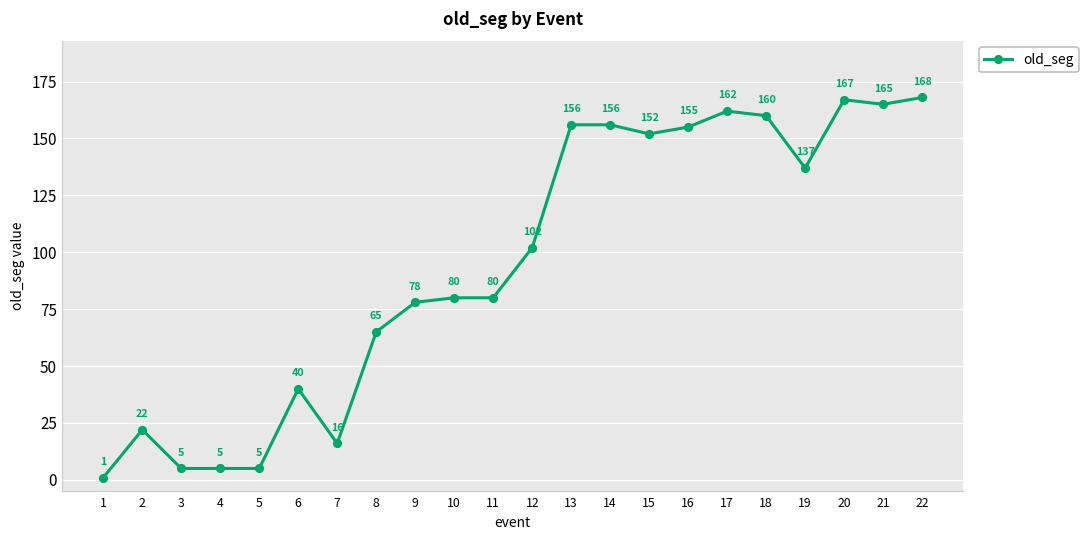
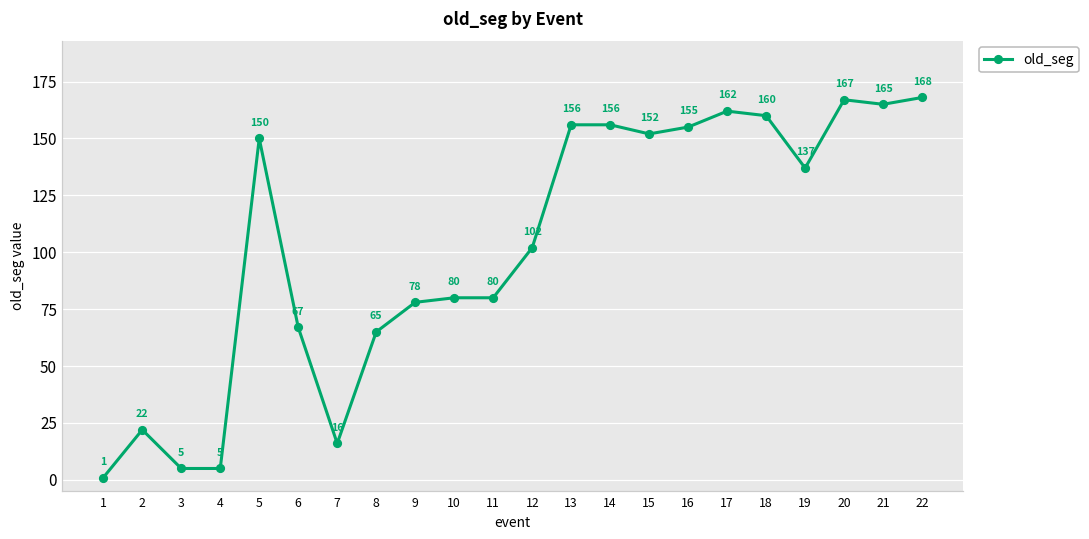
  {
    "1": 1,
    "2": 22,
    "3": 5,
    "4": 5,
-   "5": 5,
-   "6": 40,
+   "5": 150,
+   "6": 67,
    "7": 16,
    "8": 65,
    "9": 78,
    "10": 80,
    "11": 80,
    "12": 102,
    "13": 156,
    "14": 156,
    "15": 152,
    "16": 155,
    "17": 162,
    "18": 160,
    "19": 137,
    "20": 167,
    "21": 165,
    "22": 168
  }
